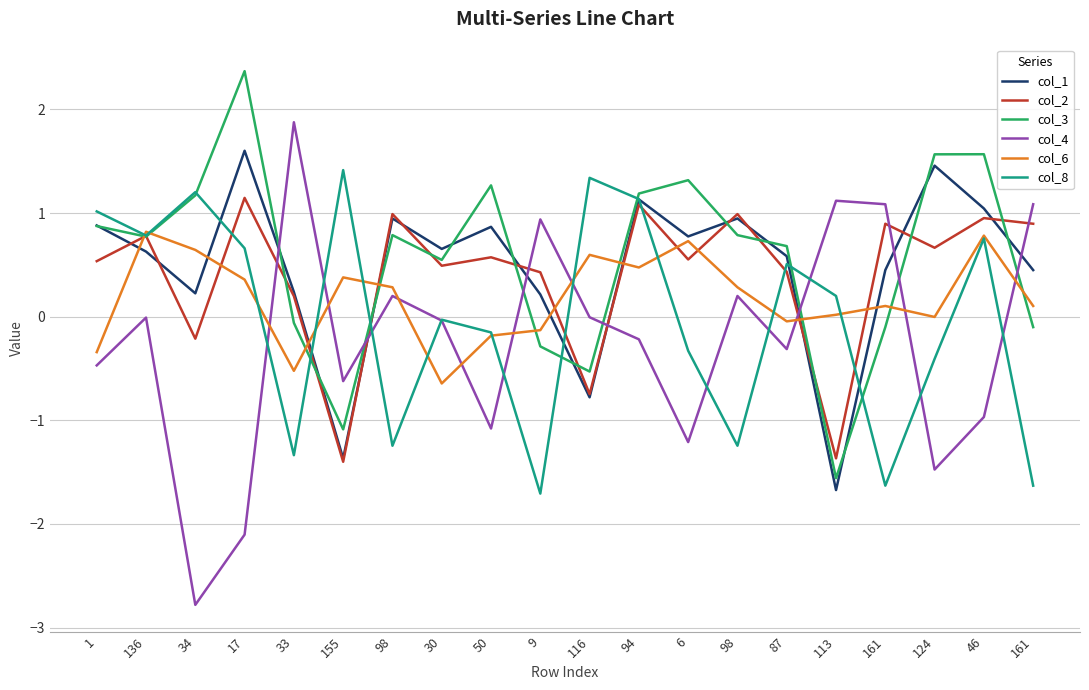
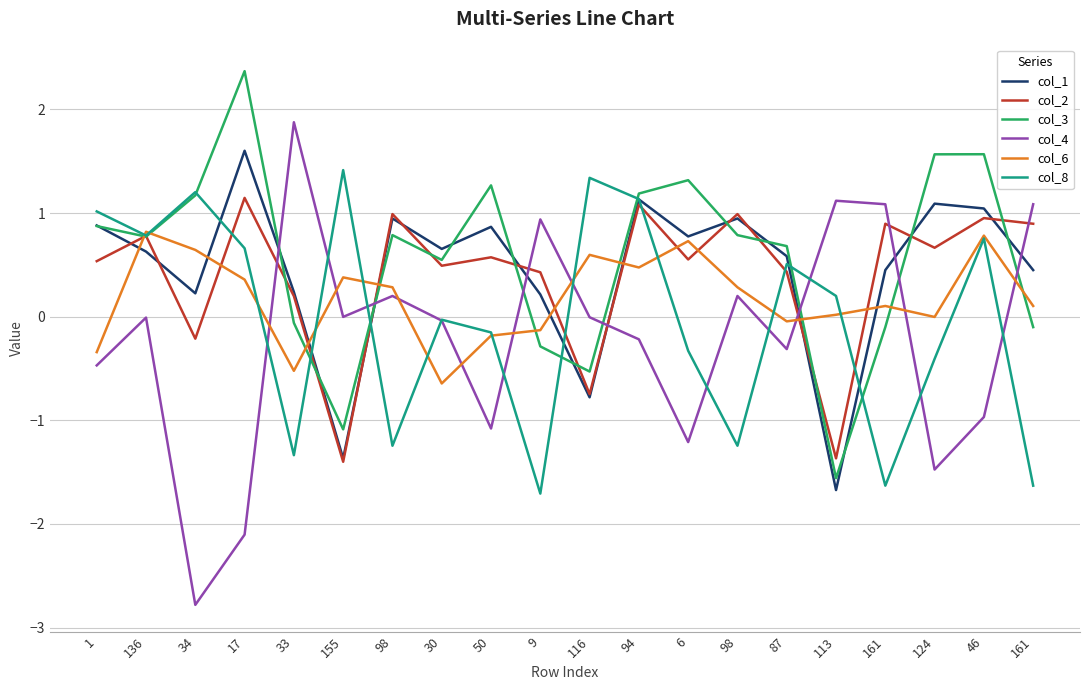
  {
    "col_1": {
      "136": 0.63,
      "34": 0.23,
      "17": 1.60,
      "33": 0.24,
      "155": -1.37,
      "30": 0.65,
      "50": 0.87,
      "9": 0.21,
      "116": -0.78,
      "6": 0.77,
      "87": 0.58,
      "113": -1.67,
-     "124": 1.46,
+     "124": 1.09,
      "46": 1.04
    },
    "col_2": {
      "1": 0.54,
      "34": -0.21,
      "17": 1.15,
      "33": 0.20,
      "155": -1.40,
      "30": 0.49,
      "50": 0.57,
      "9": 0.43,
      "116": -0.75,
      "94": 1.08,
      "6": 0.55,
      "87": 0.43,
      "113": -1.37,
      "124": 0.66,
      "46": 0.95
    },
    "col_4": {
      "1": -0.47,
      "136": -0.01,
      "34": -2.78,
      "17": -2.10,
      "33": 1.88,
-     "155": -0.62,
+     "155": 0.00,
      "50": -1.08,
      "9": 0.94,
      "116": -0.01,
      "94": -0.22,
      "6": -1.21,
      "87": -0.31,
      "113": 1.12,
      "124": -1.48,
      "46": -0.97
    },
    "col_6": {
      "1": -0.34,
      "136": 0.82,
      "34": 0.64,
      "17": 0.36,
      "33": -0.52,
      "155": 0.38,
      "30": -0.64,
      "50": -0.18,
      "9": -0.13,
      "116": 0.60,
      "94": 0.47,
      "6": 0.73,
      "87": -0.05,
      "113": 0.02,
      "124": 0.00,
      "46": 0.78
    }
  }
